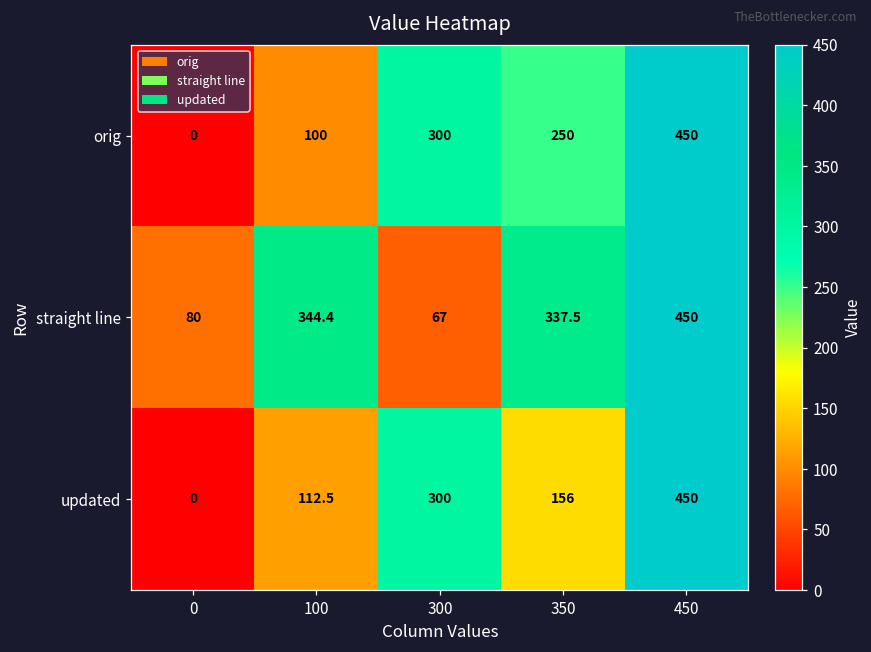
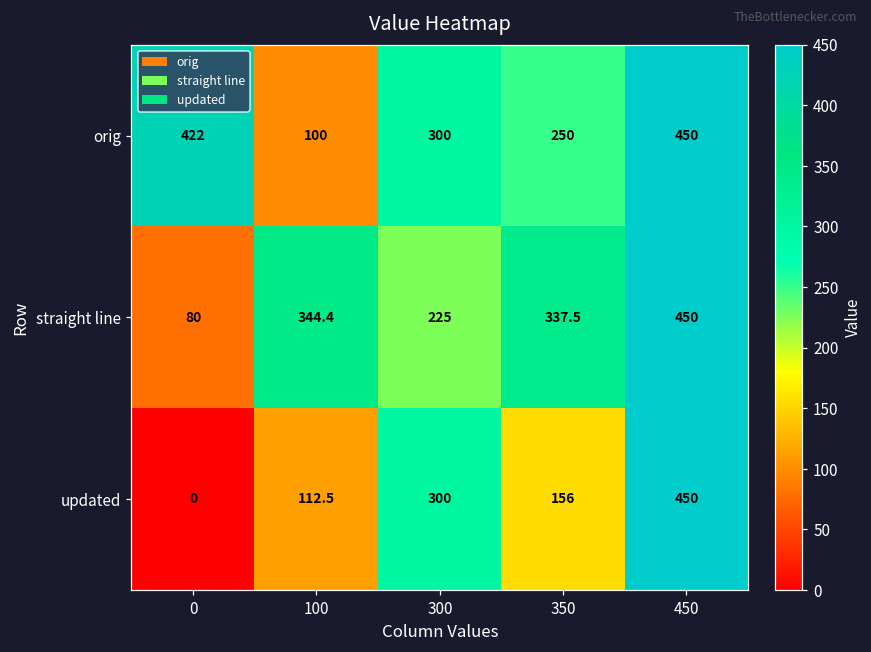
  {
    "orig": {
-     "0": 0,
+     "0": 422,
      "100": 100,
      "300": 300,
      "350": 250,
      "450": 450
    },
    "straight line": {
      "0": 80,
      "100": 344.4,
-     "300": 67,
+     "300": 225,
      "350": 337.5,
      "450": 450
    },
    "updated": {
      "0": 0,
      "100": 112.5,
      "300": 300,
      "350": 156,
      "450": 450
    }
  }
